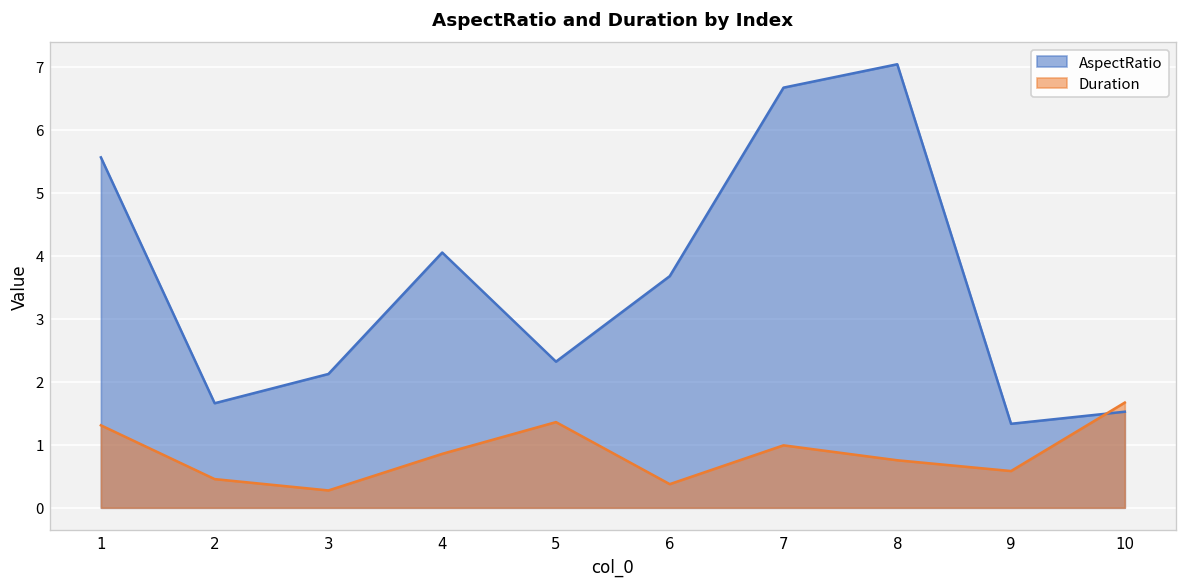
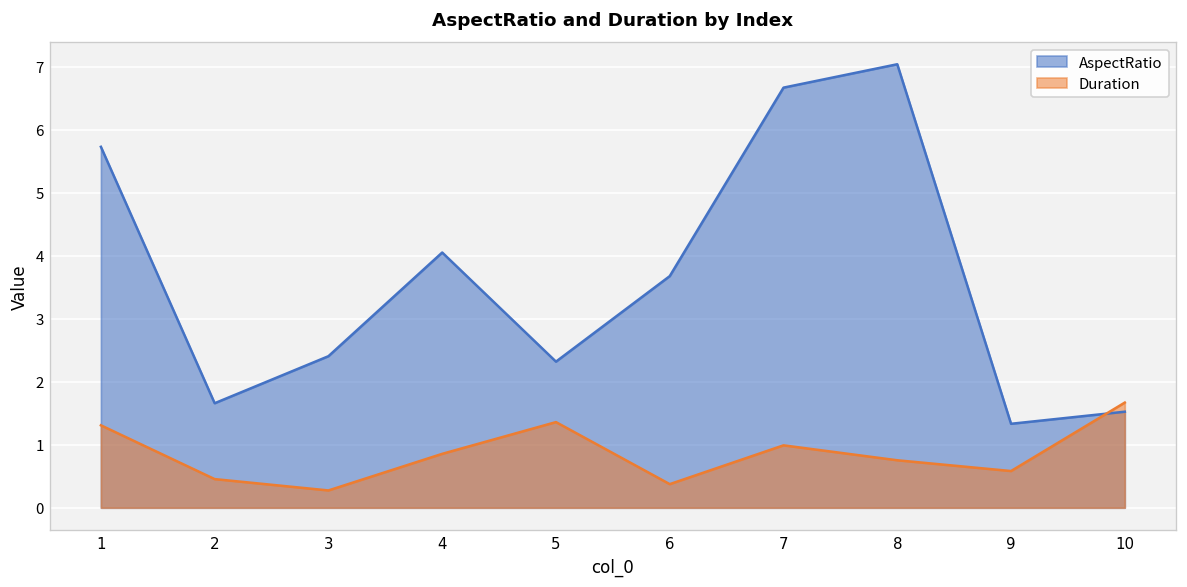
  {
    "AspectRatio": {
-     "1": 5.6,
+     "1": 5.7,
      "2": 1.7,
-     "3": 2.1,
+     "3": 2.4,
      "4": 4.1,
      "5": 2.3,
      "6": 3.7,
      "7": 6.7,
      "8": 7.0,
      "9": 1.3,
      "10": 1.5
    },
    "Duration": {
      "1": 1.3,
      "2": 0.5,
      "3": 0.3,
      "4": 0.9,
      "5": 1.4,
      "6": 0.4,
      "7": 1.0,
      "8": 0.8,
      "9": 0.6,
      "10": 1.7
    }
  }
